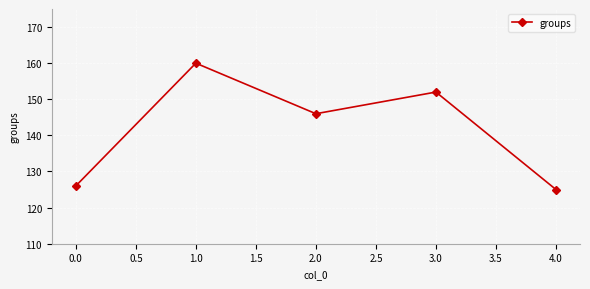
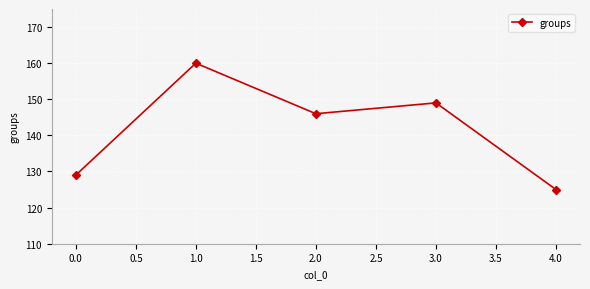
  {
-   "0.0": 126,
+   "0.0": 129,
    "1.0": 160,
    "2.0": 146,
-   "3.0": 152,
+   "3.0": 149,
    "4.0": 125
  }
